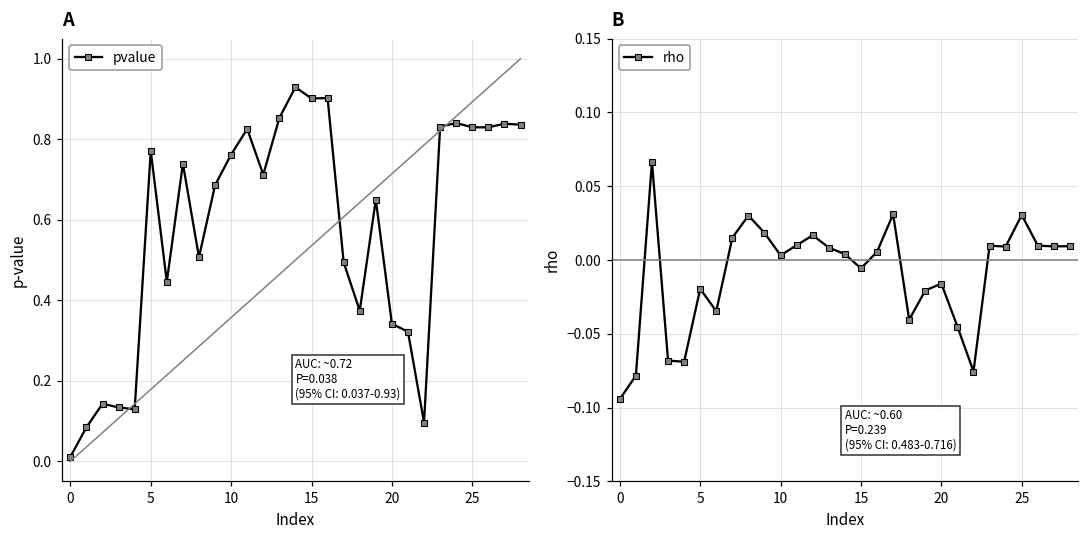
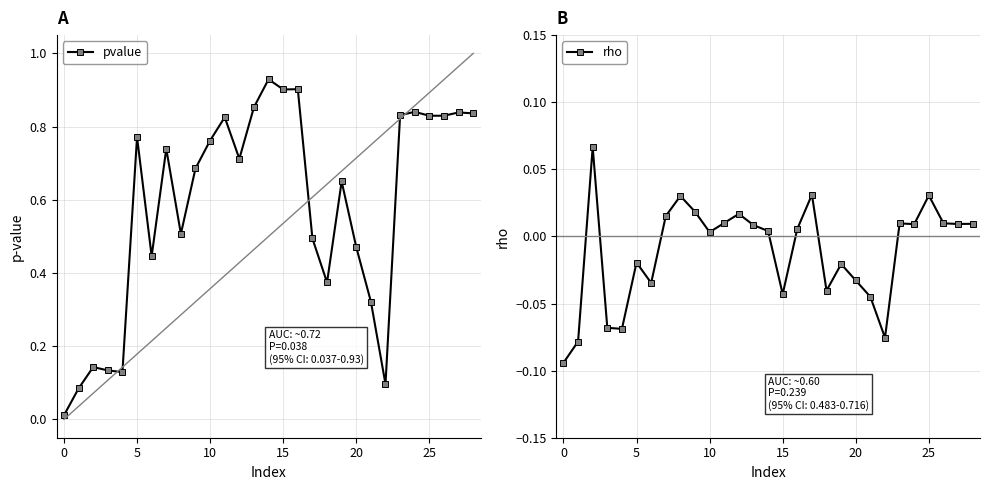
  {
    "A": {
      "pvalue": {
        "0": 0.01,
        "5": 0.77,
        "10": 0.76,
        "15": 0.90,
-       "20": 0.34,
+       "20": 0.47,
        "25": 0.83
      }
    },
    "B": {
      "0": -0.094,
      "5": -0.019,
      "10": 0.003,
-     "15": -0.006,
-     "20": -0.016,
+     "15": -0.043,
+     "20": -0.033,
      "25": 0.031
    }
  }
